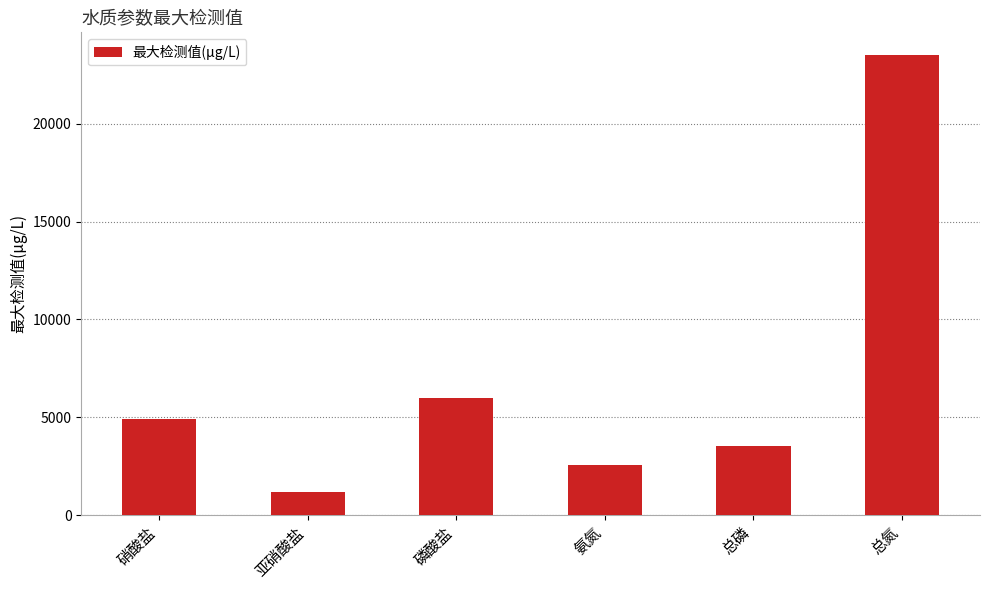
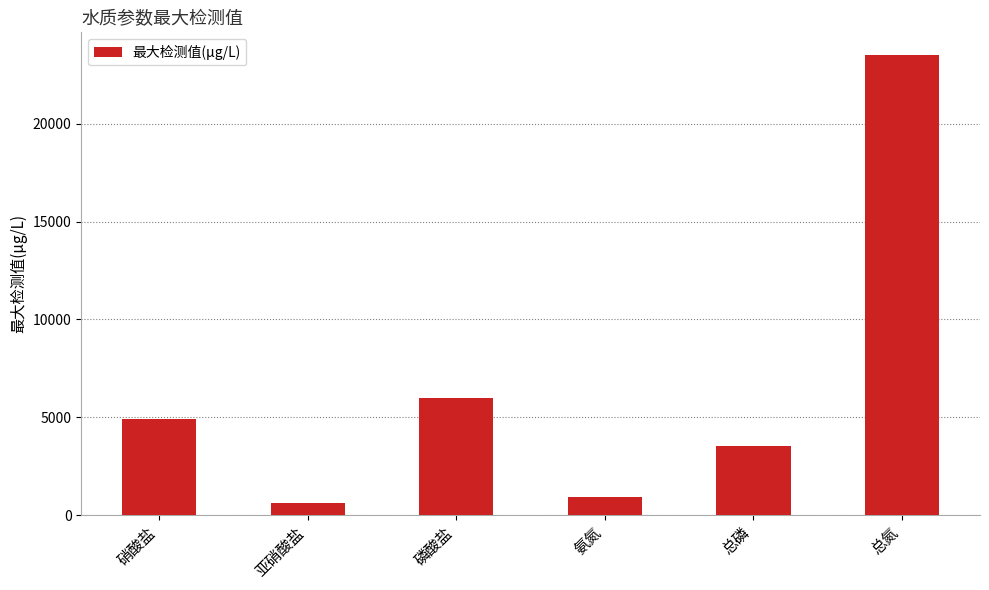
  {
    "硝酸盐": 4900,
-   "亚硝酸盐": 1200,
+   "亚硝酸盐": 600,
    "磷酸盐": 6000,
-   "氨氮": 2600,
+   "氨氮": 900,
    "总磷": 3600,
    "总氮": 23500
  }
